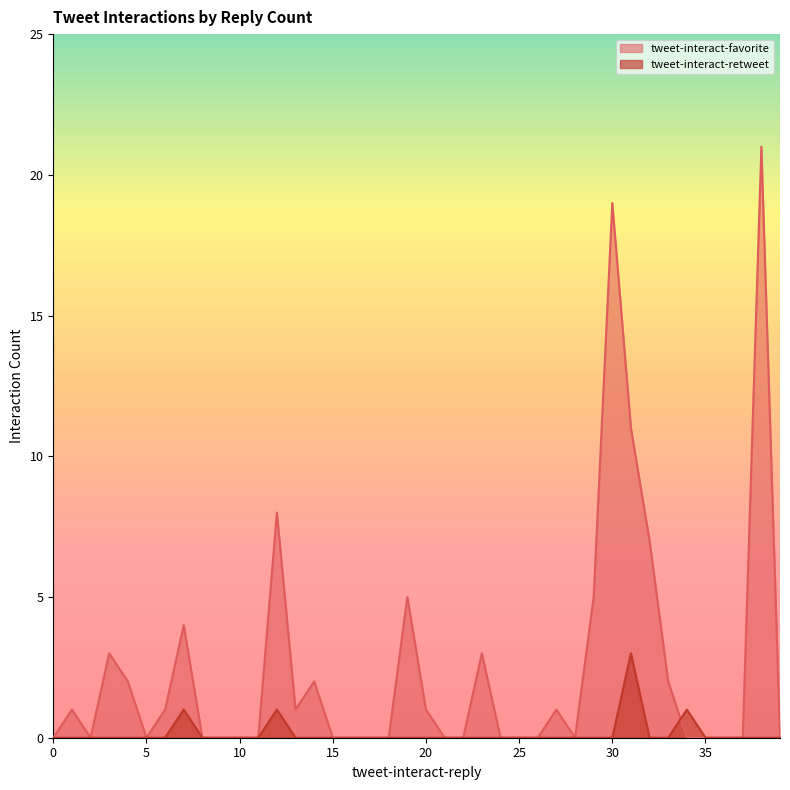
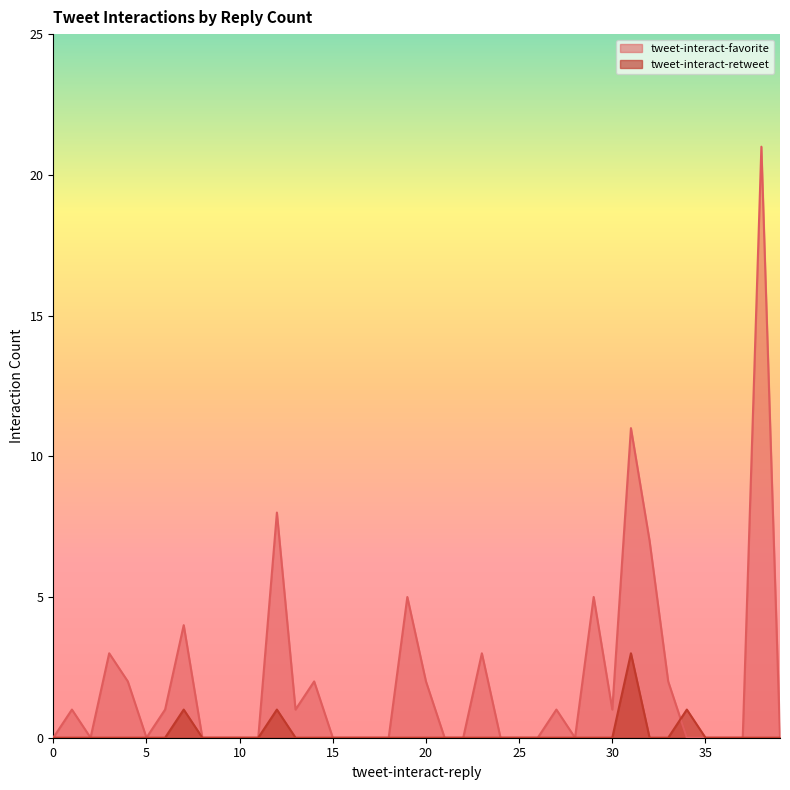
  {
    "tweet-interact-favorite": {
-     "20": 1,
-     "30": 19
+     "20": 2,
+     "30": 1
    },
    "tweet-interact-retweet": {
      "20": 0,
      "30": 0
    }
  }
